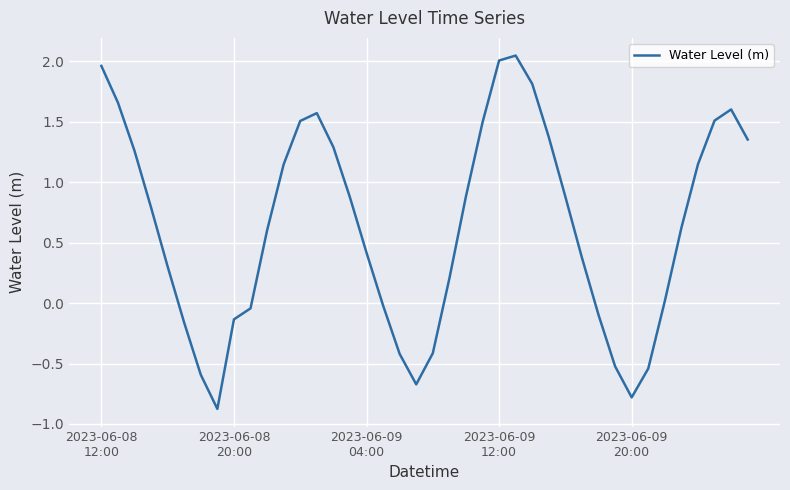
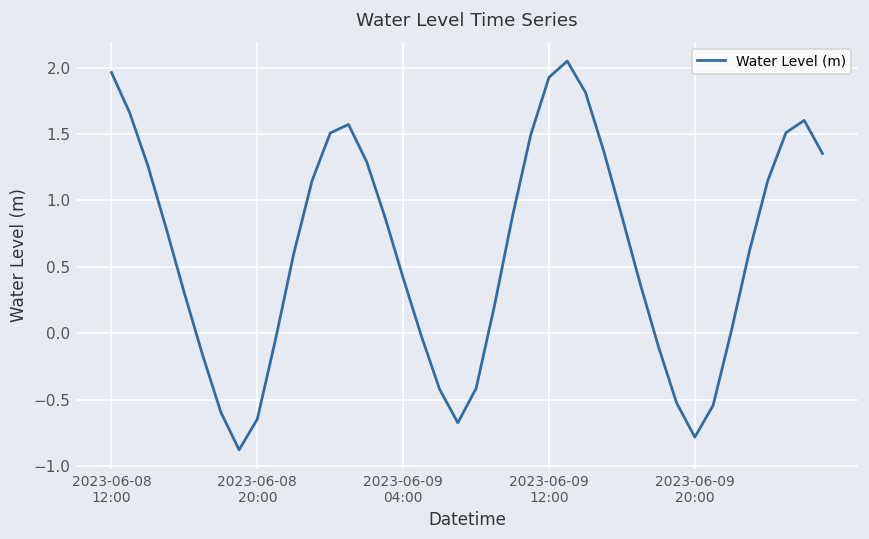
  {
    "2023-06-08 12:00": 1.96,
-   "2023-06-08 20:00": -0.13,
+   "2023-06-08 20:00": -0.64,
    "2023-06-09 04:00": 0.42,
-   "2023-06-09 12:00": 2.01,
+   "2023-06-09 12:00": 1.93,
    "2023-06-09 20:00": -0.78
  }
